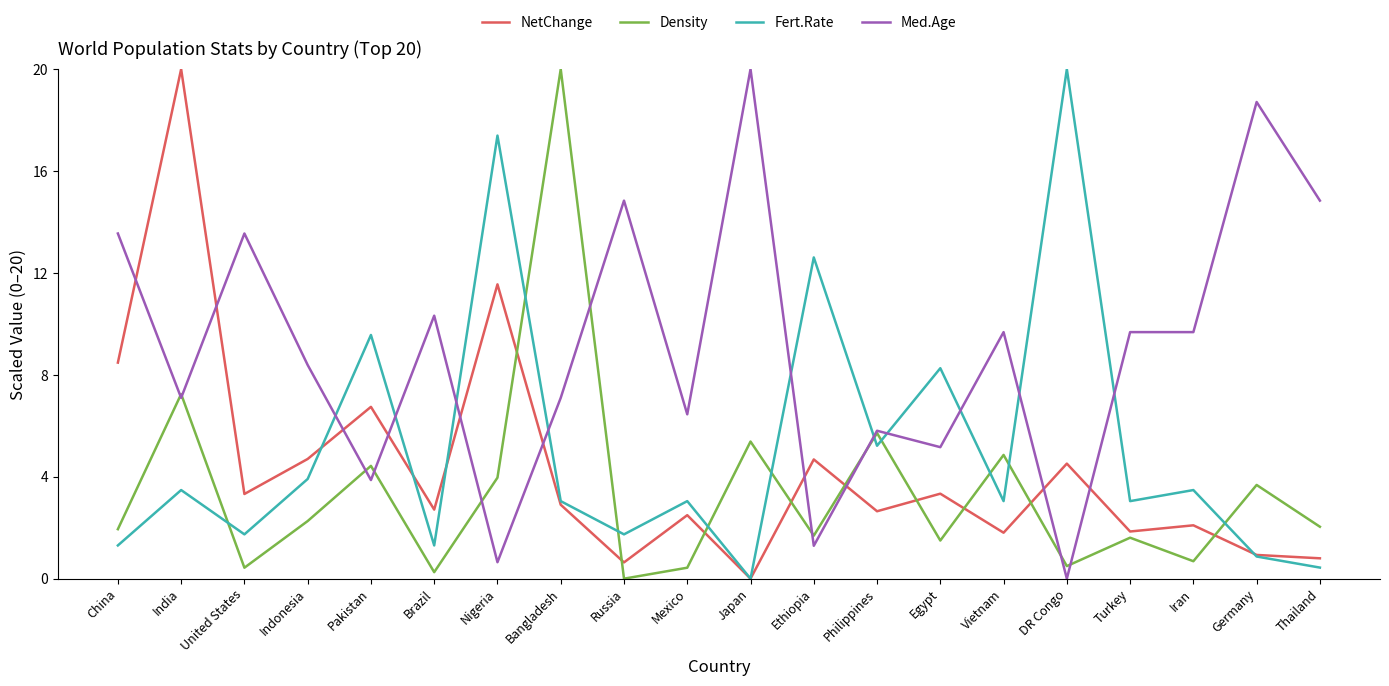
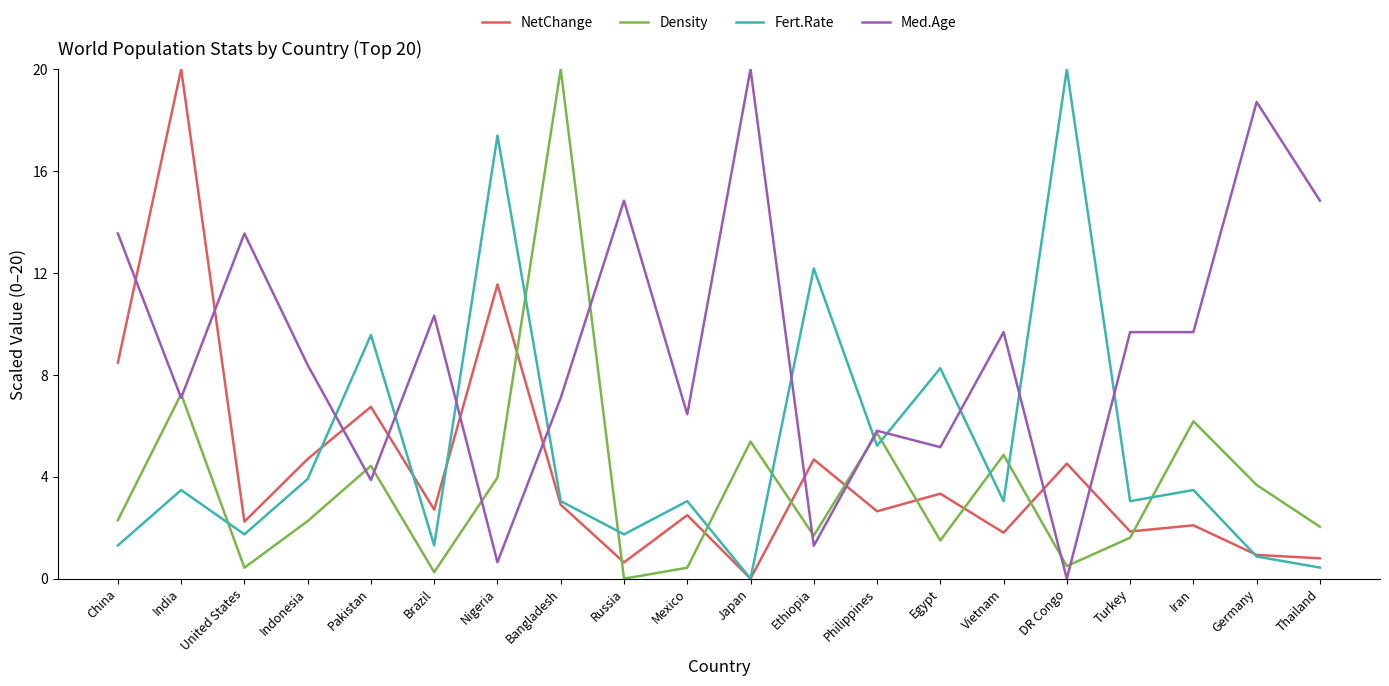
  {
    "NetChange": {
      "China": 8.5,
      "India": 20.0,
-     "United States": 3.3,
+     "United States": 2.2,
      "Indonesia": 4.7,
      "Pakistan": 6.7,
      "Brazil": 2.7,
      "Nigeria": 11.6,
      "Bangladesh": 2.9,
      "Russia": 0.6,
      "Mexico": 2.5,
      "Ethiopia": 4.7,
      "Philippines": 2.6,
      "Egypt": 3.3,
      "Vietnam": 1.8,
      "DR Congo": 4.5,
      "Turkey": 1.9,
      "Iran": 2.1,
      "Thailand": 0.8
    },
    "Density": {
-     "China": 1.9,
+     "China": 2.3,
      "India": 7.2,
      "United States": 0.4,
      "Indonesia": 2.3,
      "Pakistan": 4.4,
      "Brazil": 0.3,
      "Nigeria": 4.0,
      "Bangladesh": 20.0,
      "Russia": 0.0,
      "Mexico": 0.4,
      "Japan": 5.4,
      "Ethiopia": 1.7,
      "Egypt": 1.5,
      "Vietnam": 4.9,
      "DR Congo": 0.5,
      "Turkey": 1.6,
-     "Iran": 0.7,
+     "Iran": 6.2,
      "Germany": 3.7,
      "Thailand": 2.0
    },
    "Fert.Rate": {
      "China": 1.3,
      "India": 3.5,
      "United States": 1.7,
      "Indonesia": 3.9,
      "Pakistan": 9.6,
      "Brazil": 1.3,
      "Nigeria": 17.4,
      "Bangladesh": 3.0,
      "Russia": 1.7,
      "Mexico": 3.0,
-     "Ethiopia": 12.6,
+     "Ethiopia": 12.2,
      "Philippines": 5.2,
      "Egypt": 8.3,
      "Vietnam": 3.0,
      "DR Congo": 20.0,
      "Turkey": 3.0,
      "Iran": 3.5,
      "Thailand": 0.4
    },
    "Med.Age": {
      "China": 13.5,
      "India": 7.1,
      "United States": 13.5,
      "Indonesia": 8.4,
      "Pakistan": 3.9,
      "Brazil": 10.3,
      "Nigeria": 0.6,
      "Bangladesh": 7.1,
      "Russia": 14.8,
      "Mexico": 6.5,
      "Japan": 20.0,
      "Ethiopia": 1.3,
      "Egypt": 5.2,
      "Vietnam": 9.7,
      "DR Congo": 0.0,
      "Turkey": 9.7,
      "Iran": 9.7,
      "Germany": 18.7,
      "Thailand": 14.8
    }
  }
